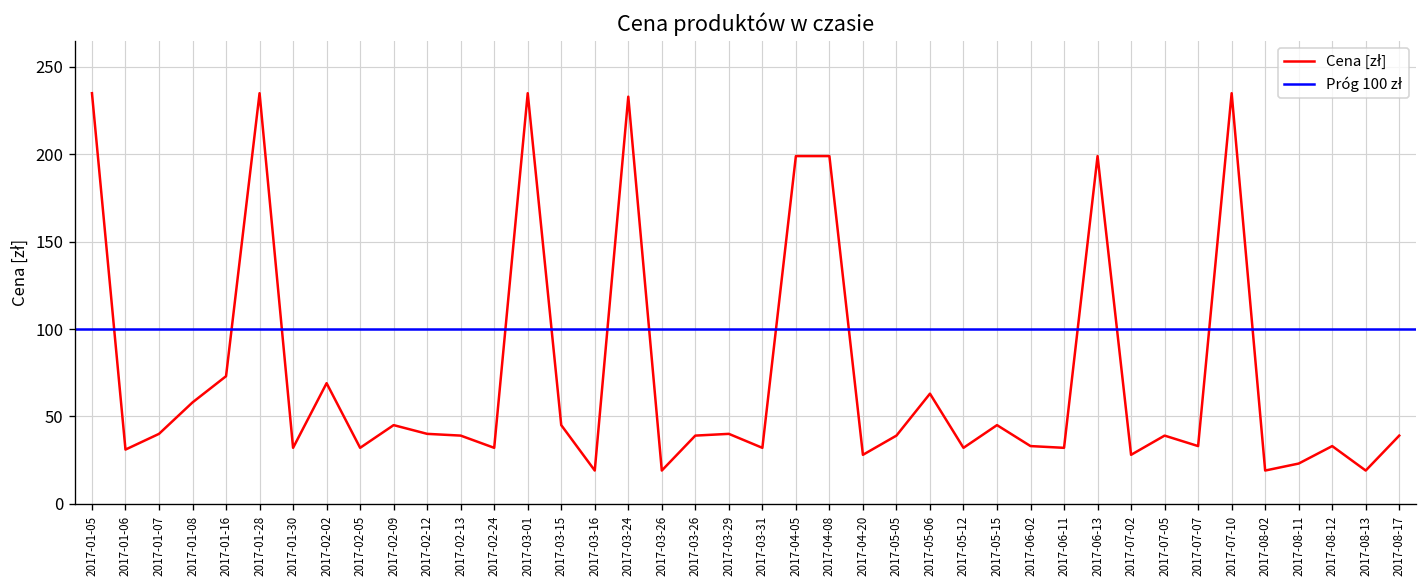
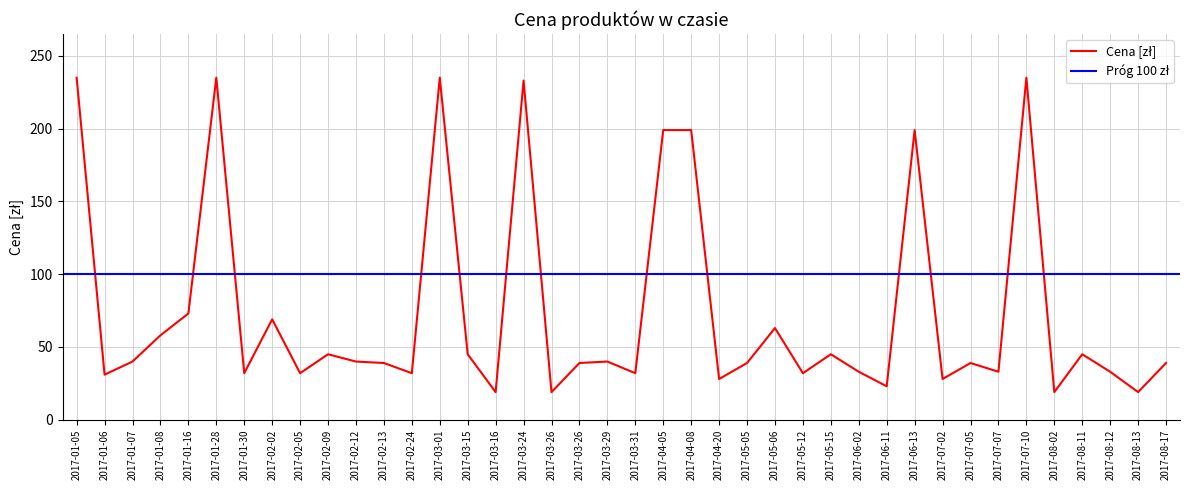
  {
    "2017-01-05": 235,
    "2017-01-06": 31,
    "2017-01-07": 40,
    "2017-01-08": 58,
    "2017-01-16": 73,
    "2017-01-28": 235,
    "2017-01-30": 32,
    "2017-02-02": 69,
    "2017-02-05": 32,
    "2017-02-09": 45,
    "2017-02-12": 40,
    "2017-02-13": 39,
    "2017-02-24": 32,
    "2017-03-01": 235,
    "2017-03-15": 45,
    "2017-03-16": 19,
    "2017-03-24": 233,
    "2017-03-29": 40,
    "2017-03-31": 32,
    "2017-04-05": 199,
    "2017-04-08": 199,
    "2017-04-20": 28,
    "2017-05-05": 39,
    "2017-05-06": 63,
    "2017-05-12": 32,
    "2017-05-15": 45,
    "2017-06-02": 33,
-   "2017-06-11": 32,
+   "2017-06-11": 23,
    "2017-06-13": 199,
    "2017-07-02": 28,
    "2017-07-05": 39,
    "2017-07-07": 33,
    "2017-07-10": 235,
    "2017-08-02": 19,
-   "2017-08-11": 23,
+   "2017-08-11": 45,
    "2017-08-12": 33,
    "2017-08-13": 19,
    "2017-08-17": 39
  }
